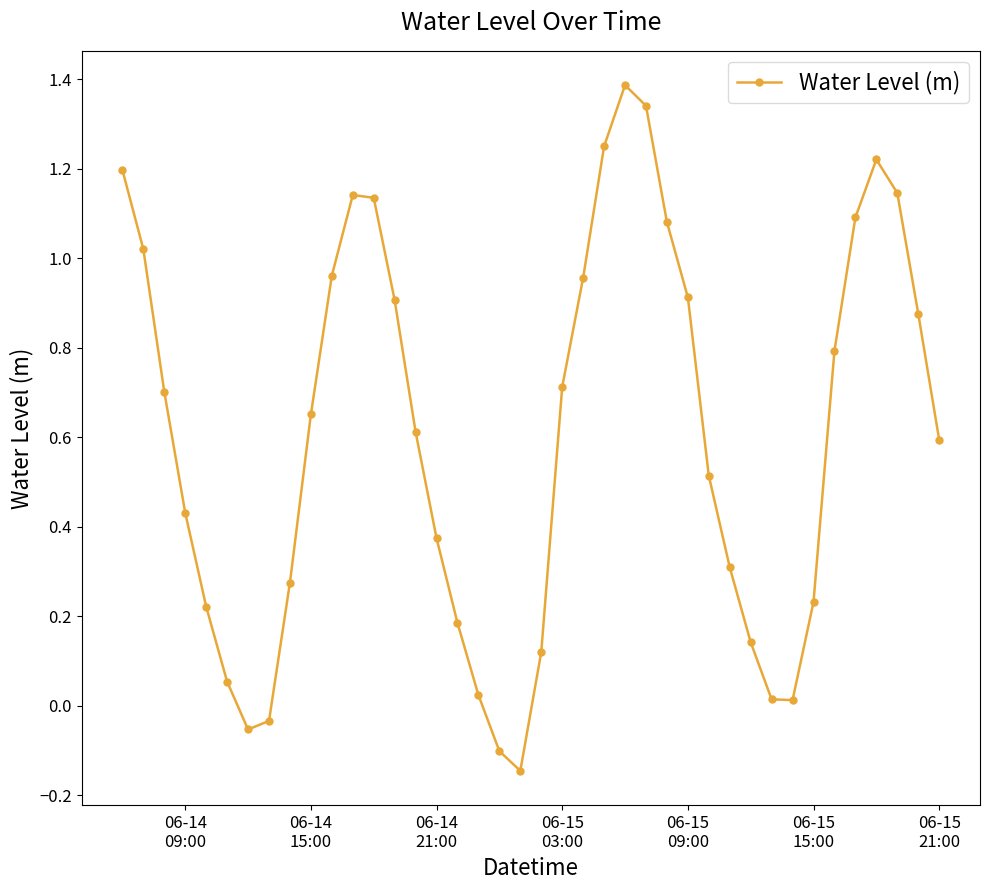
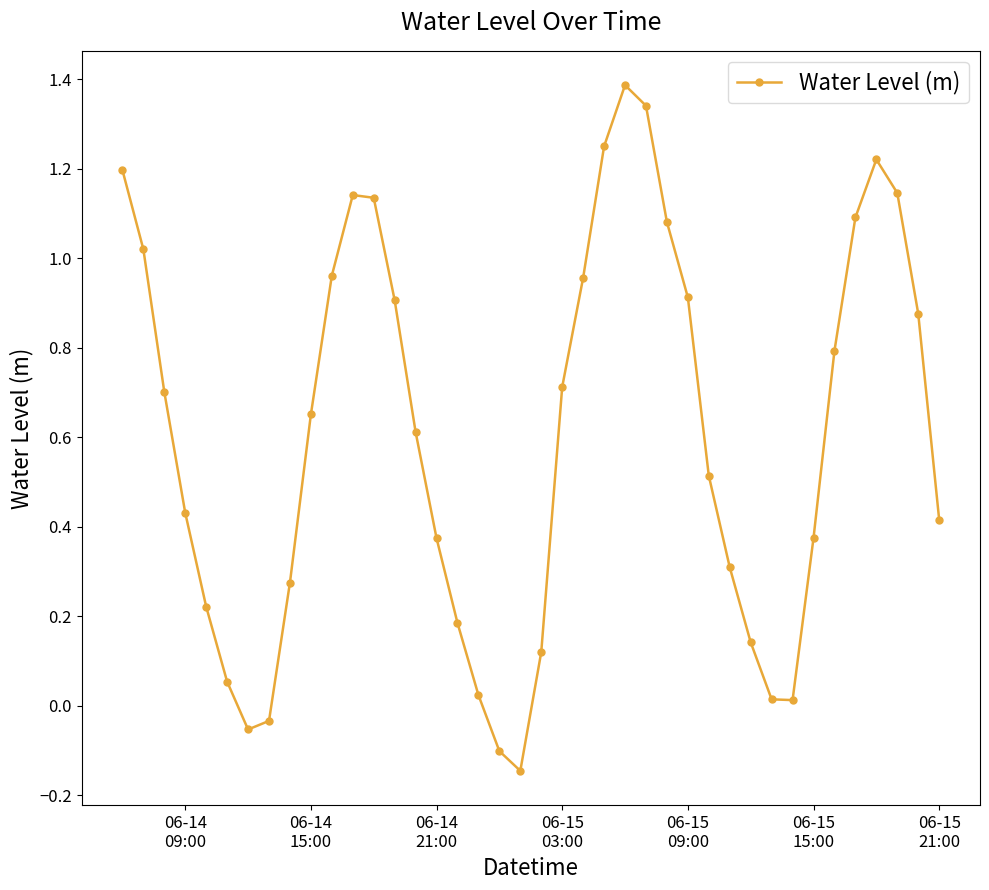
  {
    "06-14 09:00": 0.43,
    "06-14 15:00": 0.65,
    "06-14 21:00": 0.37,
    "06-15 03:00": 0.71,
    "06-15 09:00": 0.91,
-   "06-15 15:00": 0.23,
-   "06-15 21:00": 0.59
+   "06-15 15:00": 0.37,
+   "06-15 21:00": 0.42
  }
